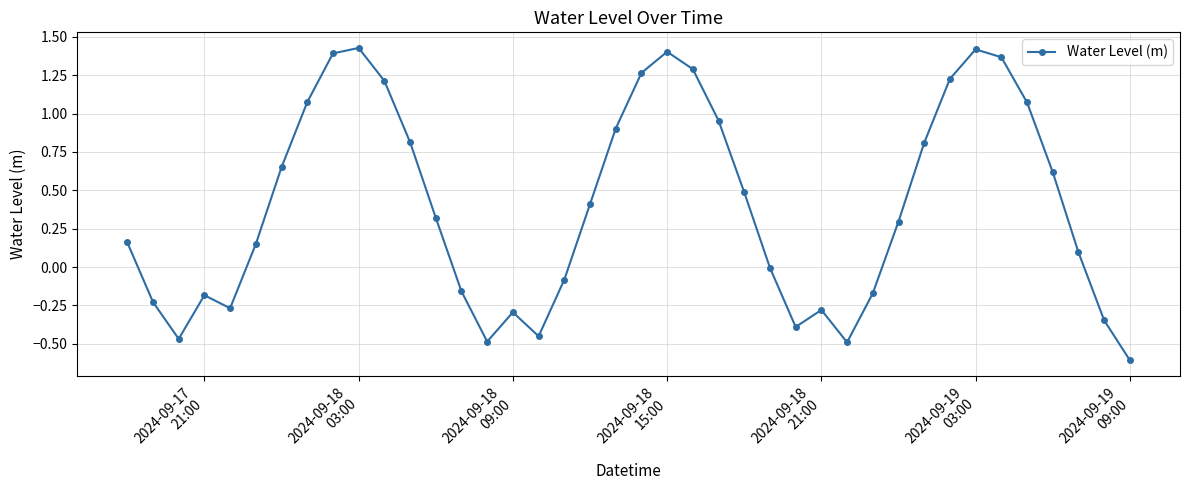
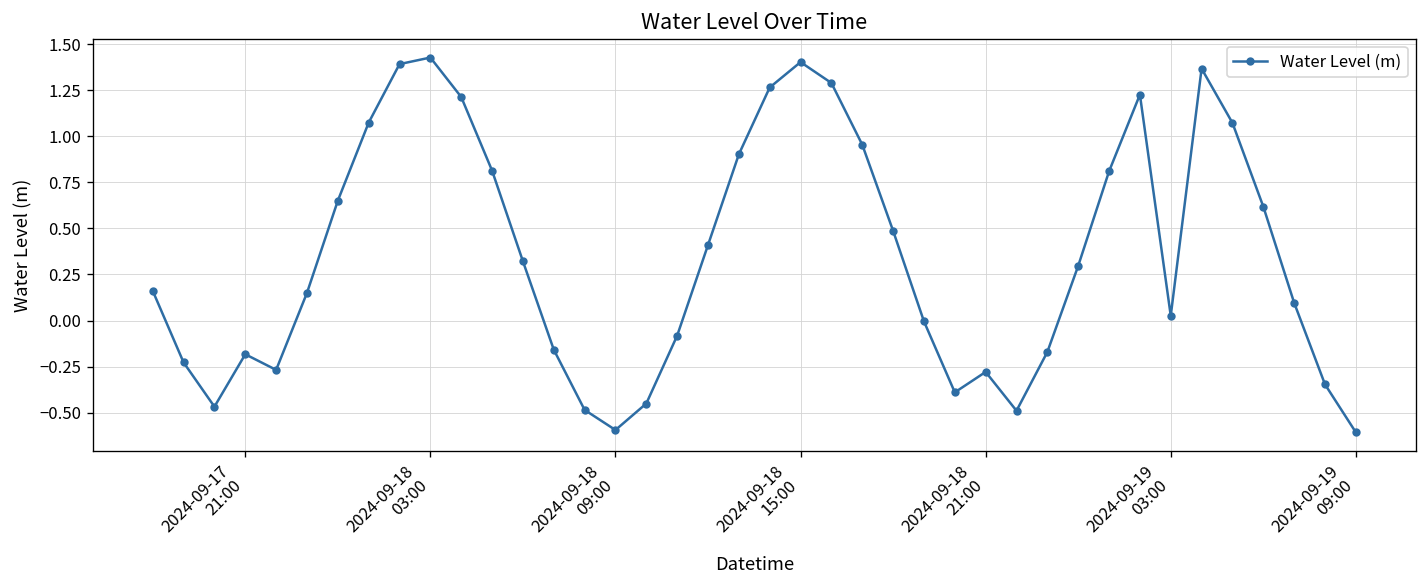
  {
    "2024-09-17 21:00": -0.18,
    "2024-09-18 03:00": 1.43,
-   "2024-09-18 09:00": -0.29,
+   "2024-09-18 09:00": -0.59,
    "2024-09-18 15:00": 1.40,
    "2024-09-18 21:00": -0.28,
-   "2024-09-19 03:00": 1.42,
+   "2024-09-19 03:00": 0.03,
    "2024-09-19 09:00": -0.61
  }
